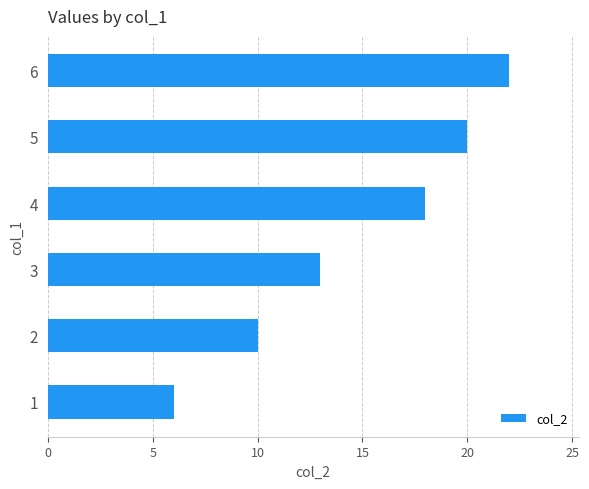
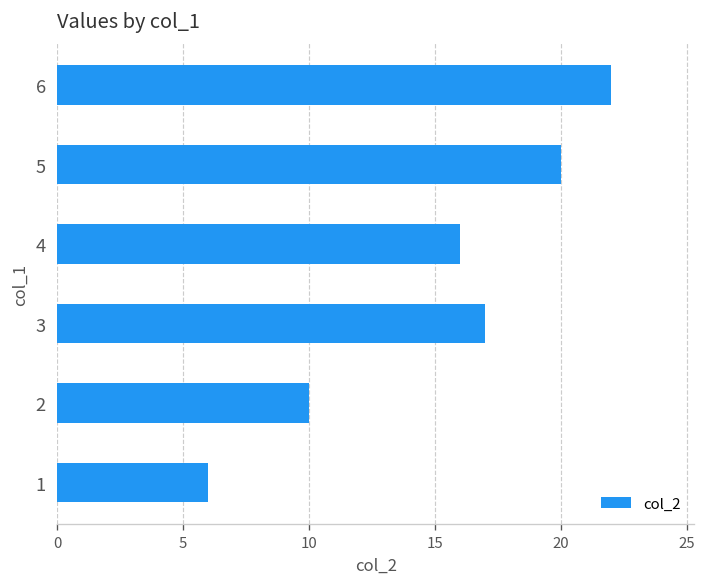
  {
    "6": 22,
    "5": 20,
-   "4": 18,
-   "3": 13,
+   "4": 16,
+   "3": 17,
    "2": 10,
    "1": 6
  }
